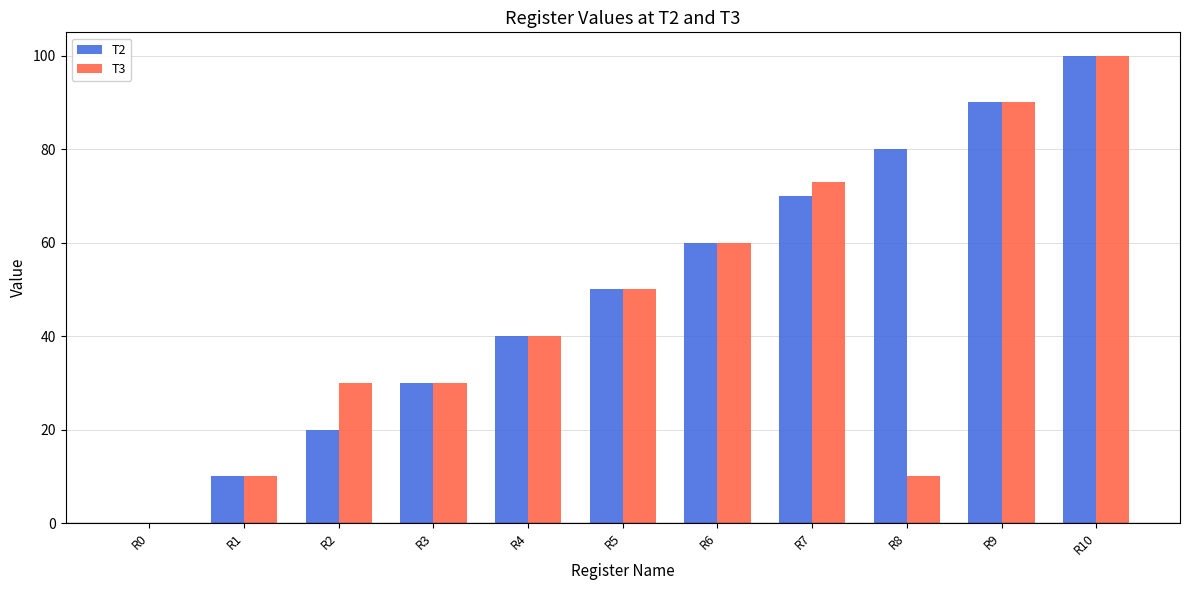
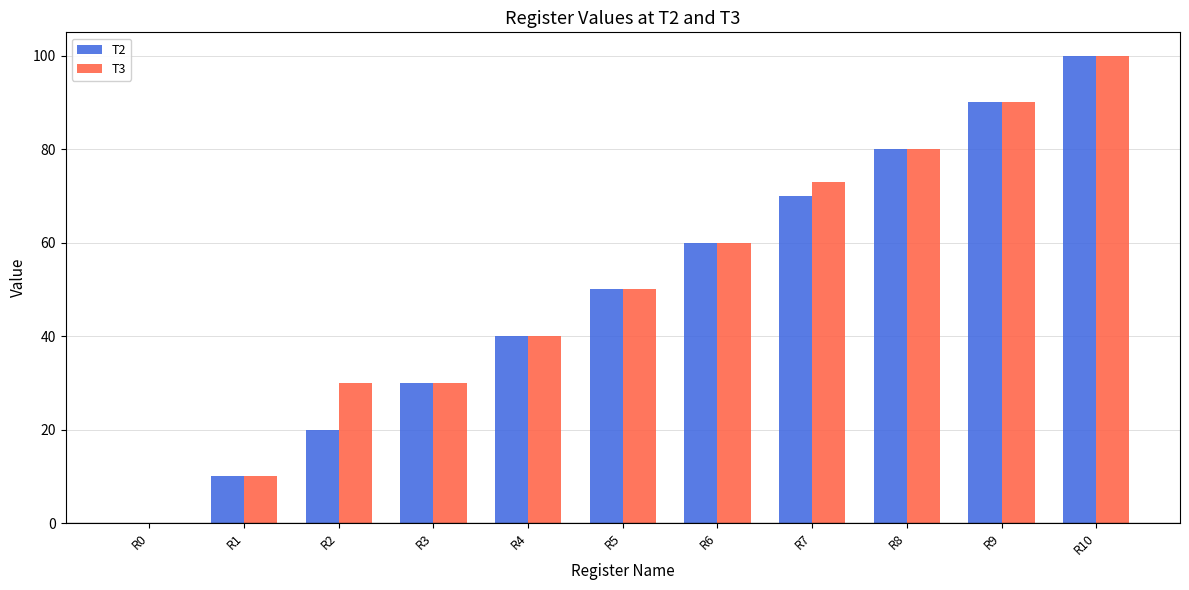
  {
    "T2": {
      "R0": 0,
      "R1": 10,
      "R2": 20,
      "R3": 30,
      "R4": 40,
      "R5": 50,
      "R6": 60,
      "R7": 70,
      "R8": 80,
      "R9": 90,
      "R10": 100
    },
    "T3": {
      "R0": 0,
      "R1": 10,
      "R2": 30,
      "R3": 30,
      "R4": 40,
      "R5": 50,
      "R6": 60,
      "R7": 73,
-     "R8": 10,
+     "R8": 80,
      "R9": 90,
      "R10": 100
    }
  }
